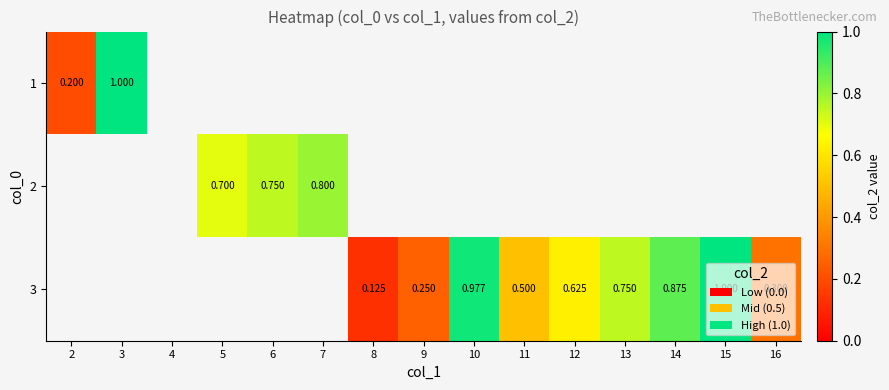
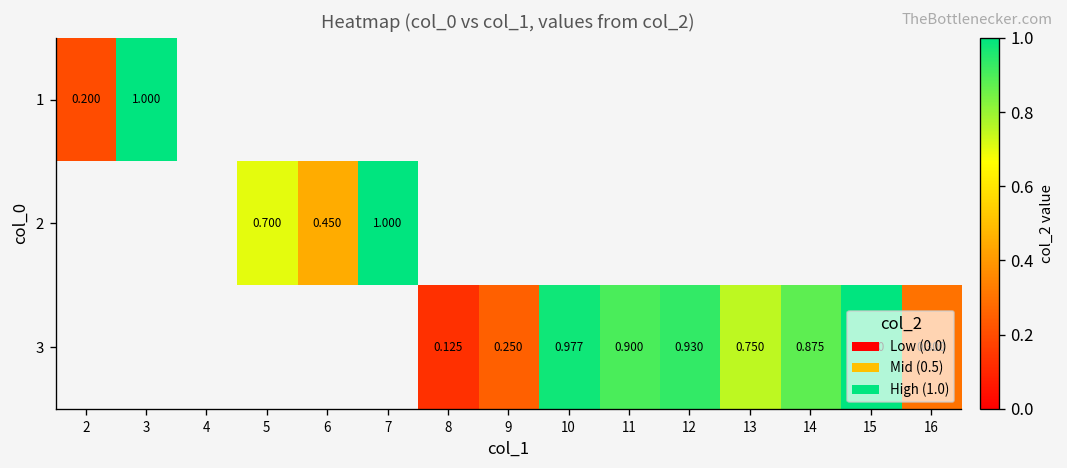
  {
    "1": {
      "2": 0.200,
      "3": 1.000
    },
    "2": {
      "5": 0.700,
-     "6": 0.750,
-     "7": 0.800
+     "6": 0.450,
+     "7": 1.000
    },
    "3": {
      "8": 0.125,
      "9": 0.250,
      "10": 0.977,
-     "11": 0.500,
-     "12": 0.625,
+     "11": 0.900,
+     "12": 0.930,
      "13": 0.750,
      "14": 0.875
    }
  }
